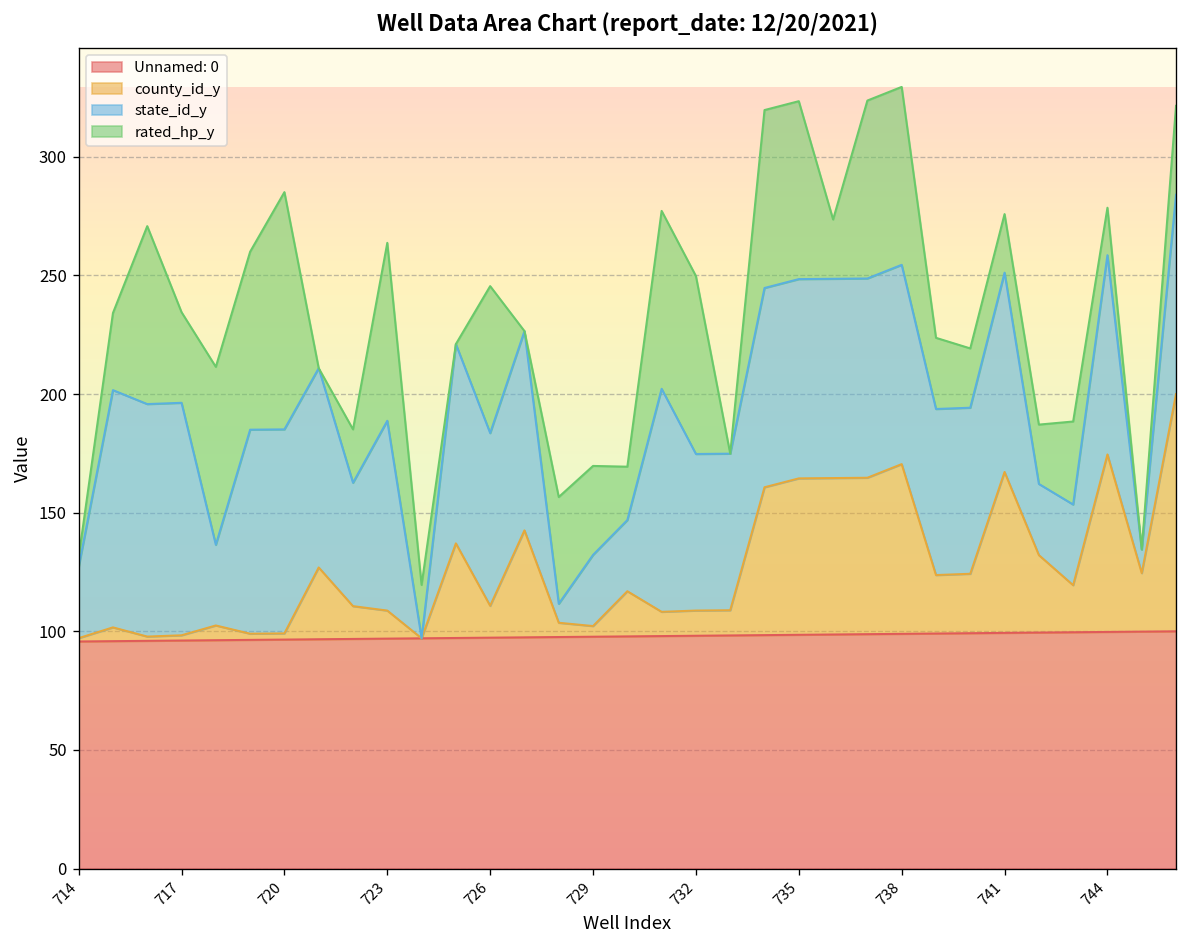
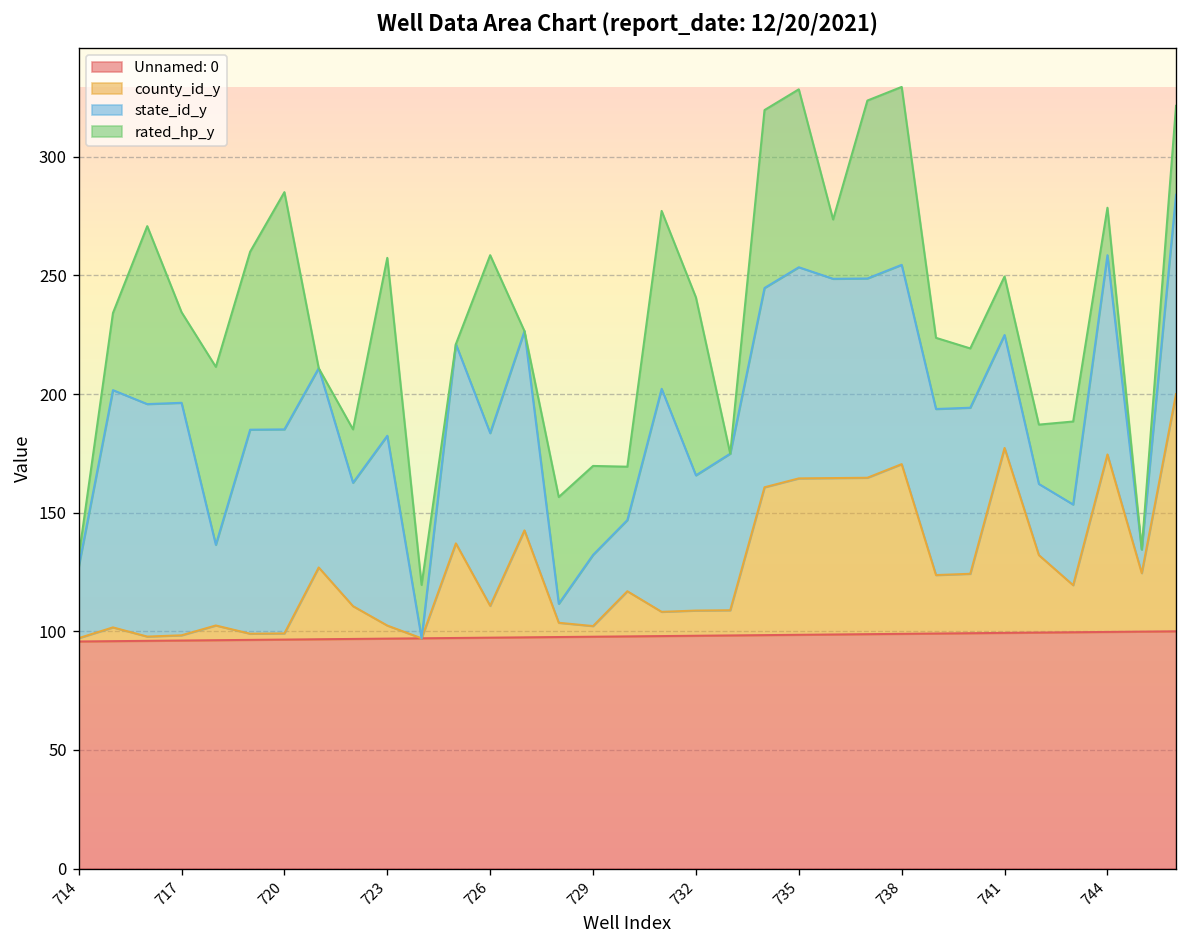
  {
    "Unnamed: 0": {
      "714": 96,
      "717": 96,
      "720": 97,
      "723": 97,
      "726": 97,
      "729": 98,
      "732": 98,
      "735": 99,
      "738": 99,
      "741": 99,
      "744": 100
    },
    "county_id_y": {
      "714": 1,
      "717": 2,
      "720": 3,
-     "723": 12,
+     "723": 6,
      "726": 13,
      "729": 4,
      "732": 11,
      "735": 66,
      "738": 72,
-     "741": 68,
+     "741": 78,
      "744": 75
    },
    "state_id_y": {
      "714": 30,
      "717": 98,
      "720": 86,
      "723": 80,
      "726": 73,
      "729": 30,
-     "732": 66,
-     "735": 84,
+     "732": 57,
+     "735": 89,
      "738": 84,
-     "741": 84,
+     "741": 48,
      "744": 84
    },
    "rated_hp_y": {
      "714": 4,
      "717": 38,
      "720": 100,
      "723": 75,
-     "726": 62,
+     "726": 75,
      "729": 38,
      "732": 75,
      "735": 75,
      "738": 75,
      "741": 25,
      "744": 20
    }
  }
